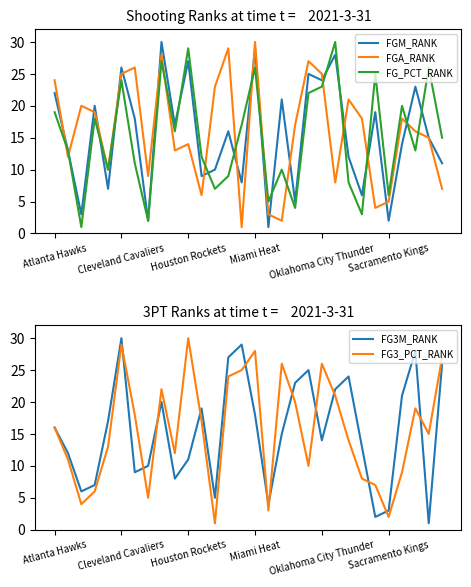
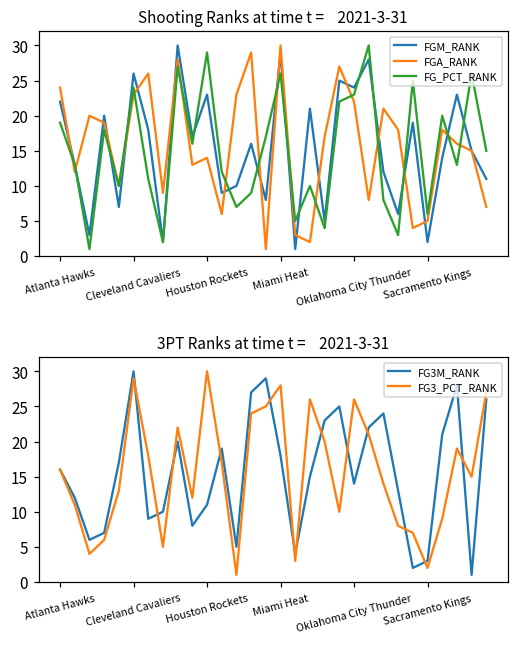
  {
    "Shooting Ranks at time t = 2021-3-31": {
      "FGM_RANK": {
        "Atlanta Hawks": 22,
        "Cleveland Cavaliers": 26,
-       "Houston Rockets": 27,
+       "Houston Rockets": 23,
        "Miami Heat": 29,
        "Oklahoma City Thunder": 24,
        "Sacramento Kings": 2
      },
      "FGA_RANK": {
        "Atlanta Hawks": 24,
-       "Cleveland Cavaliers": 25,
+       "Cleveland Cavaliers": 23,
        "Houston Rockets": 14,
        "Miami Heat": 30,
-       "Oklahoma City Thunder": 25,
+       "Oklahoma City Thunder": 22,
        "Sacramento Kings": 5
      },
      "FG_PCT_RANK": {
        "Atlanta Hawks": 19,
        "Cleveland Cavaliers": 24,
        "Houston Rockets": 29,
        "Miami Heat": 26,
        "Oklahoma City Thunder": 23,
        "Sacramento Kings": 6
      }
    },
    "3PT Ranks at time t = 2021-3-31": {
      "FG3M_RANK": {
        "Cleveland Cavaliers": 30,
        "Houston Rockets": 11,
        "Miami Heat": 18,
        "Oklahoma City Thunder": 14,
        "Sacramento Kings": 3
      },
      "FG3_PCT_RANK": {
        "Cleveland Cavaliers": 29,
        "Houston Rockets": 30,
        "Miami Heat": 28,
        "Oklahoma City Thunder": 26,
        "Sacramento Kings": 2
      }
    }
  }
